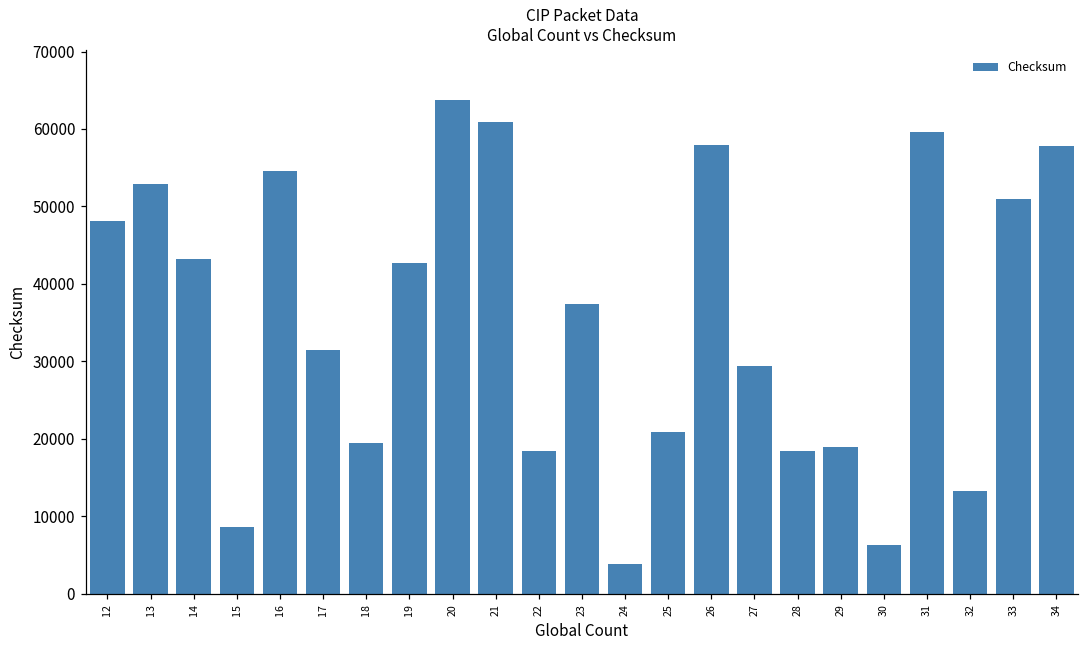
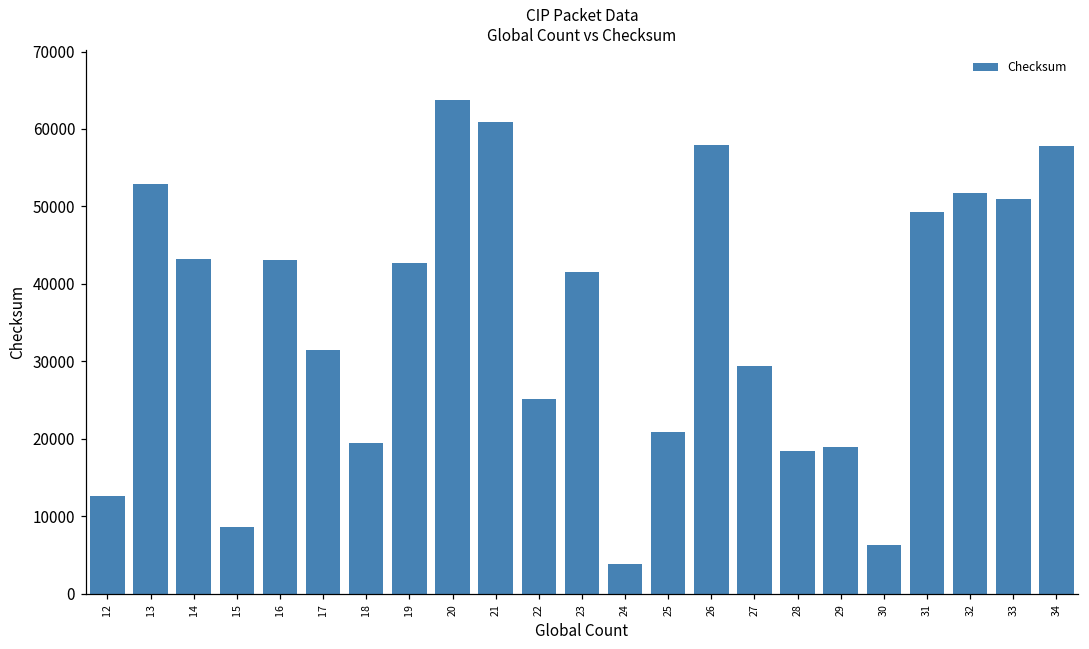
  {
-   "12": 48000,
+   "12": 13000,
    "13": 53000,
    "14": 43000,
    "15": 9000,
-   "16": 55000,
+   "16": 43000,
    "17": 31000,
    "18": 19000,
    "19": 43000,
    "20": 64000,
    "21": 61000,
-   "22": 18000,
-   "23": 37000,
+   "22": 25000,
+   "23": 42000,
    "24": 4000,
    "25": 21000,
    "26": 58000,
    "27": 29000,
    "28": 18000,
    "29": 19000,
    "30": 6000,
-   "31": 60000,
-   "32": 13000,
+   "31": 49000,
+   "32": 52000,
    "33": 51000,
    "34": 58000
  }
